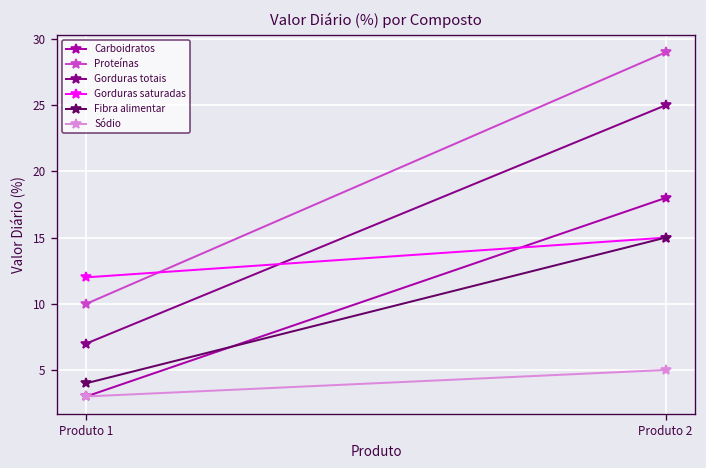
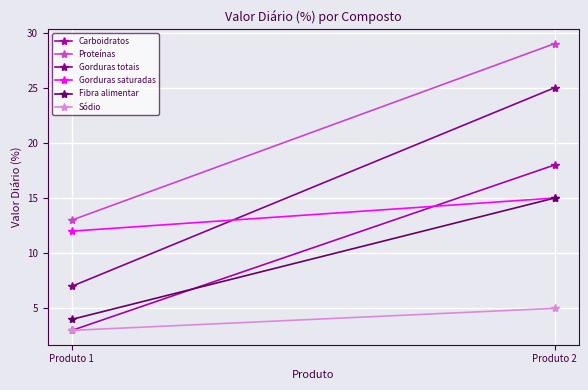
  {
    "Proteínas": {
-     "Produto 1": 10,
+     "Produto 1": 13,
      "Produto 2": 29
    },
    "Gorduras saturadas": {
      "Produto 1": 12
    },
    "Sódio": {
      "Produto 2": 5
    }
  }
